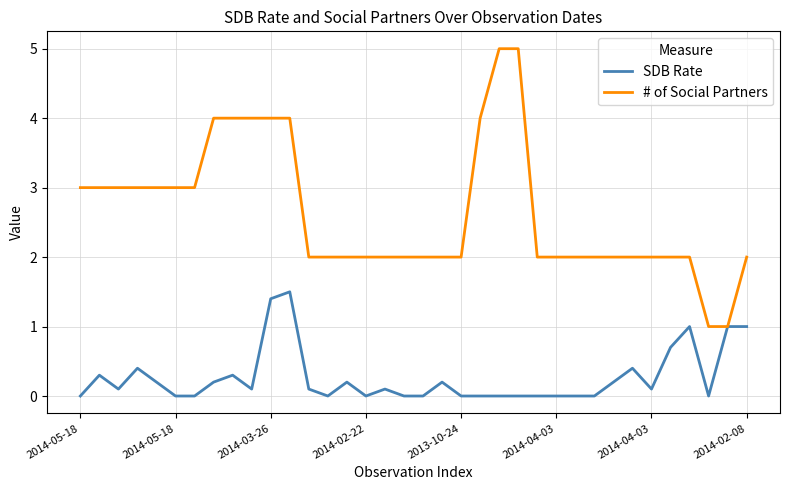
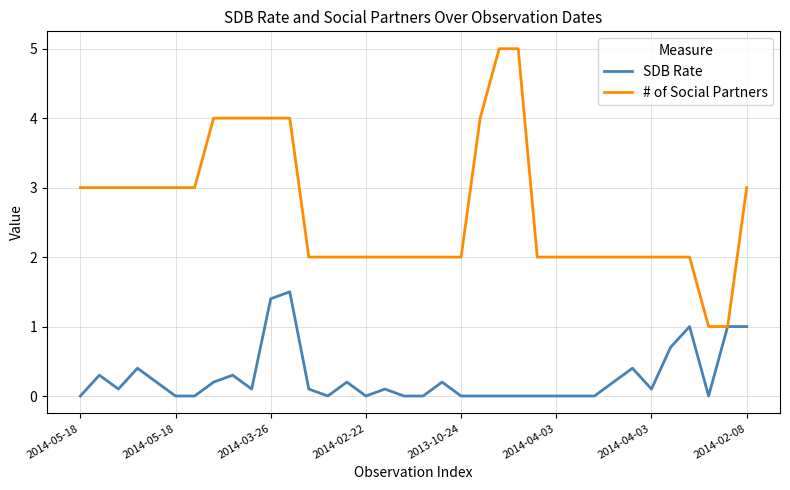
  {
    "SDB Rate": {
      "2013-10-24": 0,
      "2014-02-08": 1
    },
    "# of Social Partners": {
      "2013-10-24": 2,
-     "2014-02-08": 2
+     "2014-02-08": 3
    }
  }
